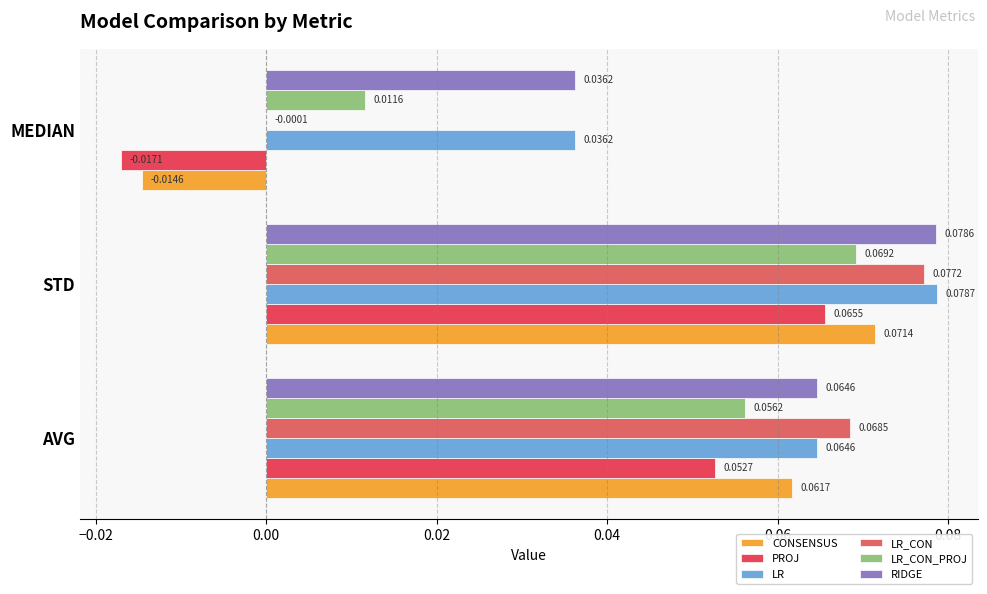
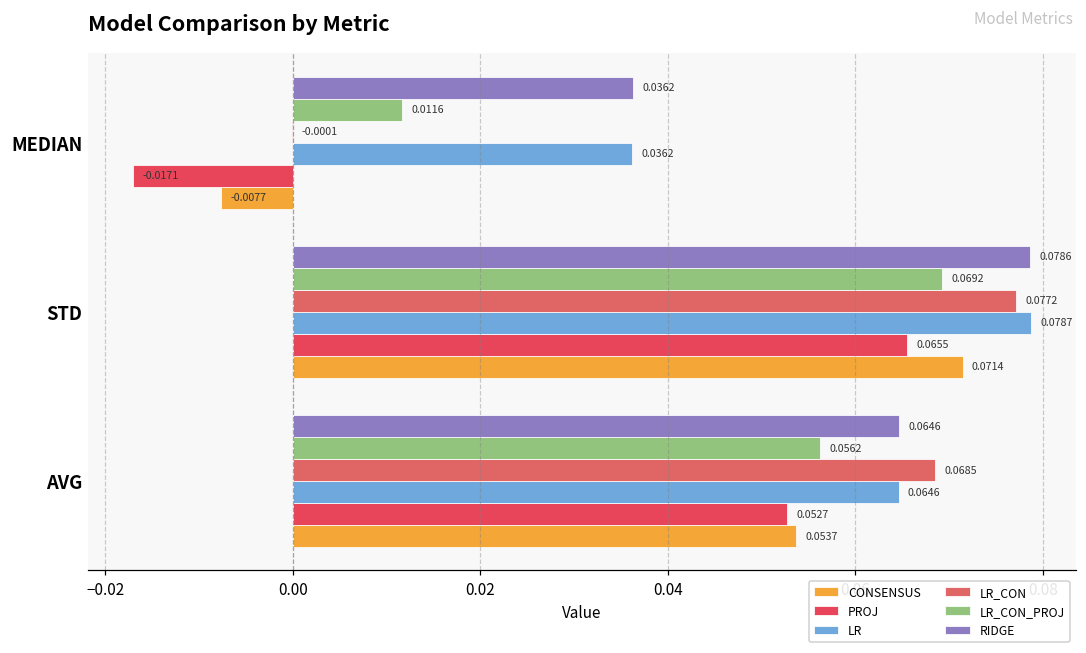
  {
    "CONSENSUS": {
-     "MEDIAN": -0.0146,
+     "MEDIAN": -0.0077,
      "STD": 0.0714,
-     "AVG": 0.0617
+     "AVG": 0.0537
    },
    "LR_CON_PROJ": {
      "MEDIAN": 0.0116,
      "STD": 0.0692,
      "AVG": 0.0562
    }
  }
